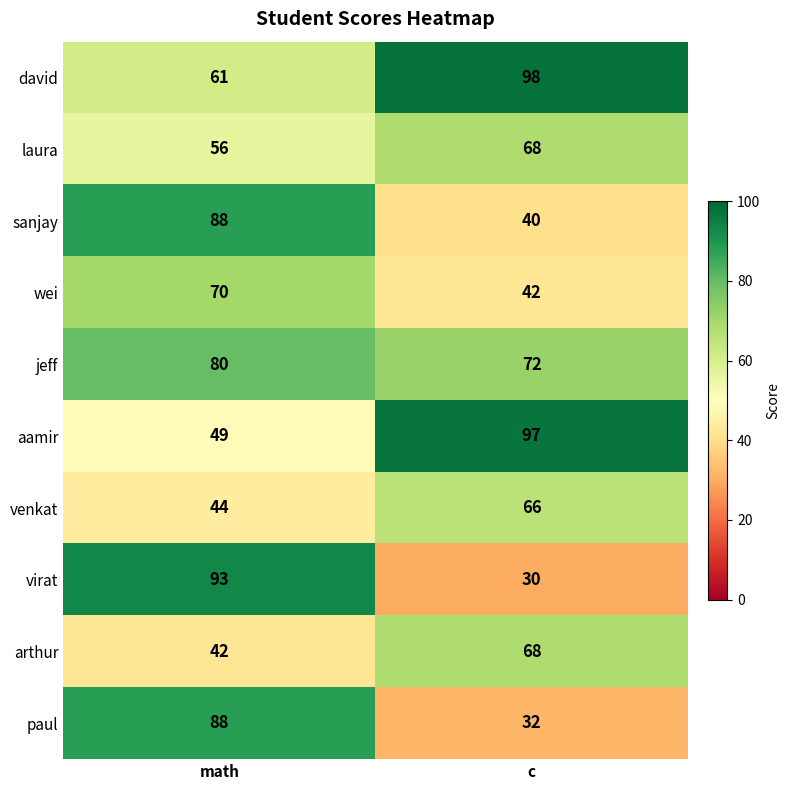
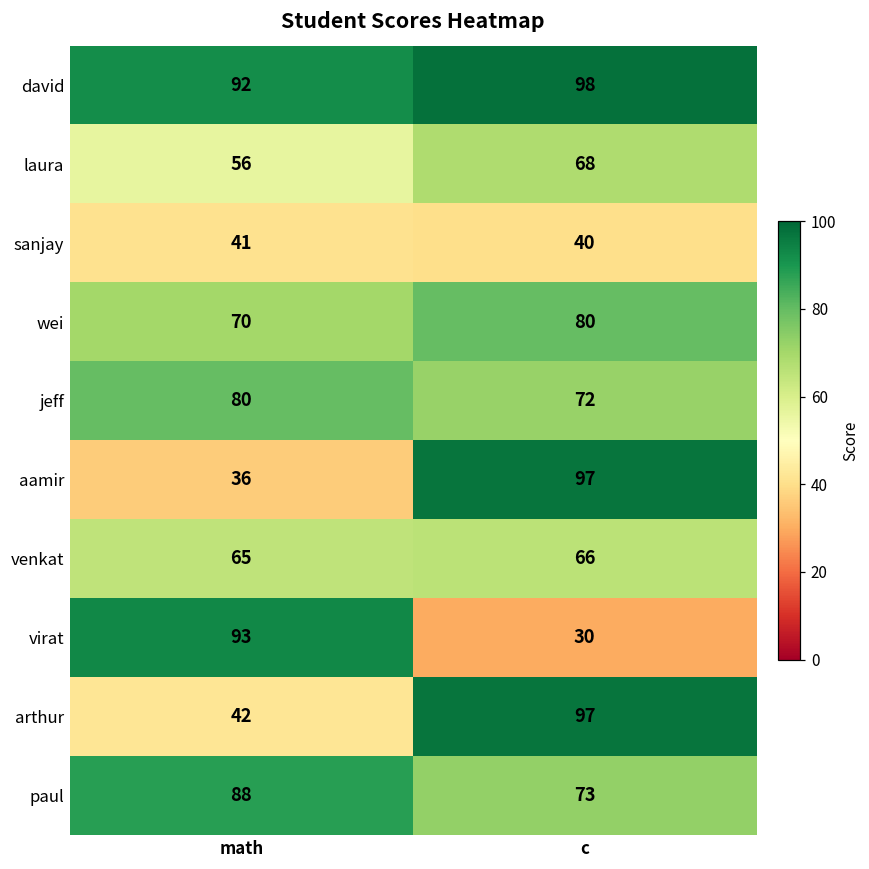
  {
    "david": {
-     "math": 61,
+     "math": 92,
      "c": 98
    },
    "laura": {
      "math": 56,
      "c": 68
    },
    "sanjay": {
-     "math": 88,
+     "math": 41,
      "c": 40
    },
    "wei": {
      "math": 70,
-     "c": 42
+     "c": 80
    },
    "jeff": {
      "math": 80,
      "c": 72
    },
    "aamir": {
-     "math": 49,
+     "math": 36,
      "c": 97
    },
    "venkat": {
-     "math": 44,
+     "math": 65,
      "c": 66
    },
    "virat": {
      "math": 93,
      "c": 30
    },
    "arthur": {
      "math": 42,
-     "c": 68
+     "c": 97
    },
    "paul": {
      "math": 88,
-     "c": 32
+     "c": 73
    }
  }
